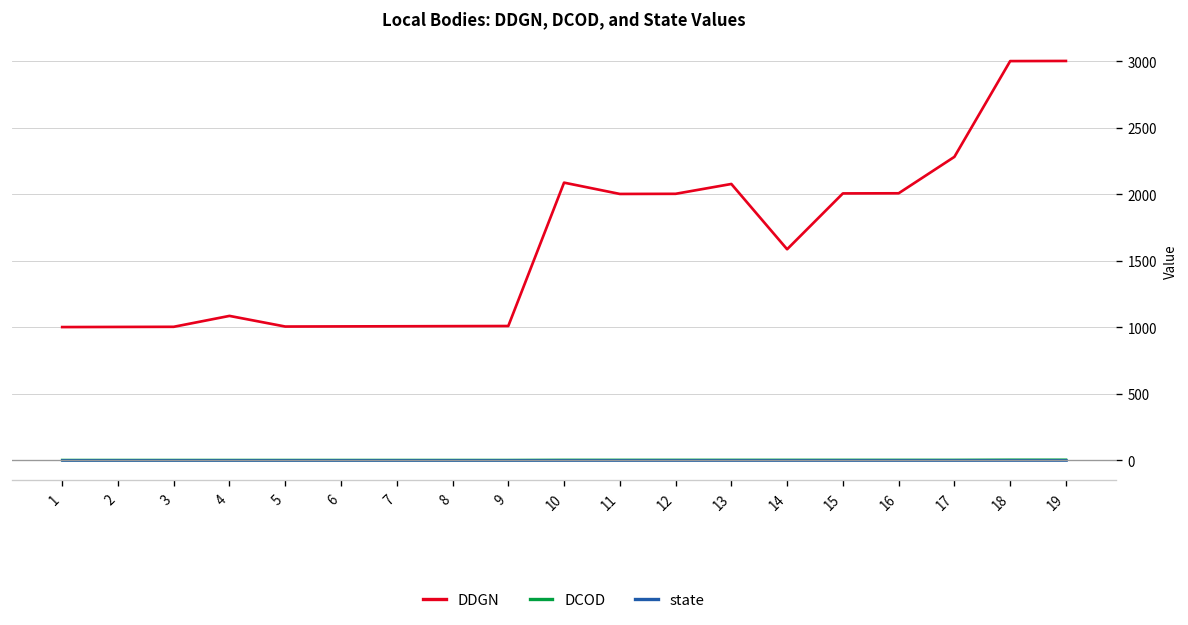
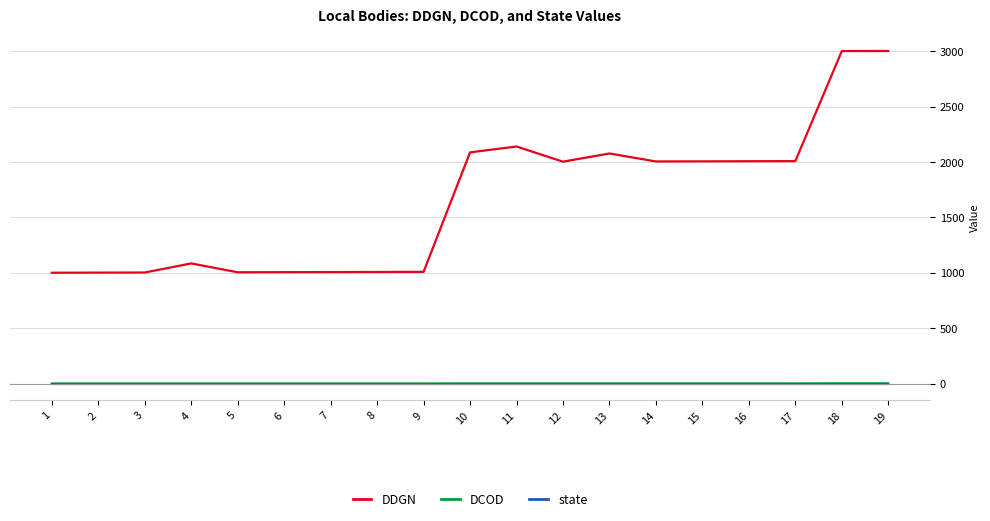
  {
    "DDGN": {
      "1": 1000,
      "2": 1000,
      "3": 1000,
      "4": 1090,
      "5": 1010,
      "6": 1010,
      "7": 1010,
      "8": 1010,
      "9": 1010,
      "10": 2090,
-     "11": 2000,
+     "11": 2140,
      "12": 2000,
      "13": 2080,
-     "14": 1590,
+     "14": 2010,
      "15": 2010,
      "16": 2010,
-     "17": 2280,
+     "17": 2010,
      "18": 3000,
      "19": 3000
    },
    "state": {
      "1": 0,
      "2": 0,
      "3": 0,
      "4": 0,
      "5": 0,
      "6": 0,
      "7": 0,
      "8": 0,
      "9": 0,
      "10": 0,
      "11": 0,
      "12": 0,
      "13": 0,
      "14": 0,
      "15": 0,
      "16": 0,
      "17": 0,
      "18": 0,
      "19": 0
    }
  }
